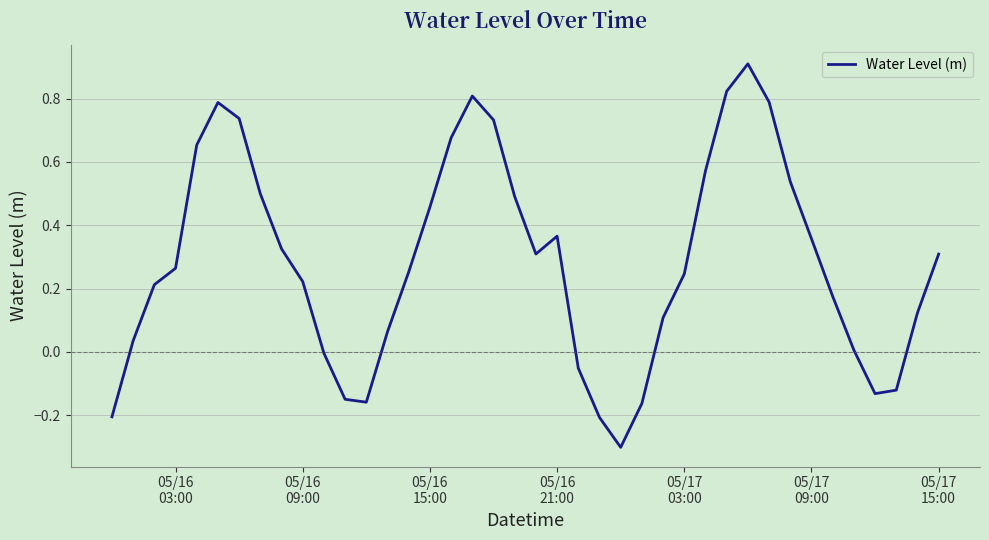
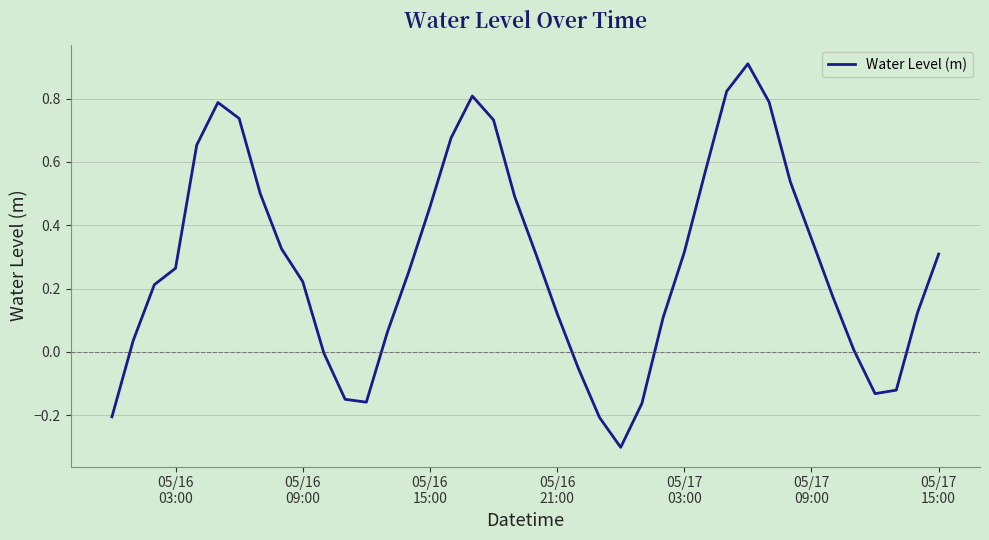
  {
    "05/16 03:00": 0.26,
    "05/16 09:00": 0.22,
    "05/16 15:00": 0.46,
-   "05/16 21:00": 0.37,
-   "05/17 03:00": 0.25,
+   "05/16 21:00": 0.12,
+   "05/17 03:00": 0.31,
    "05/17 09:00": 0.36,
    "05/17 15:00": 0.31
  }
